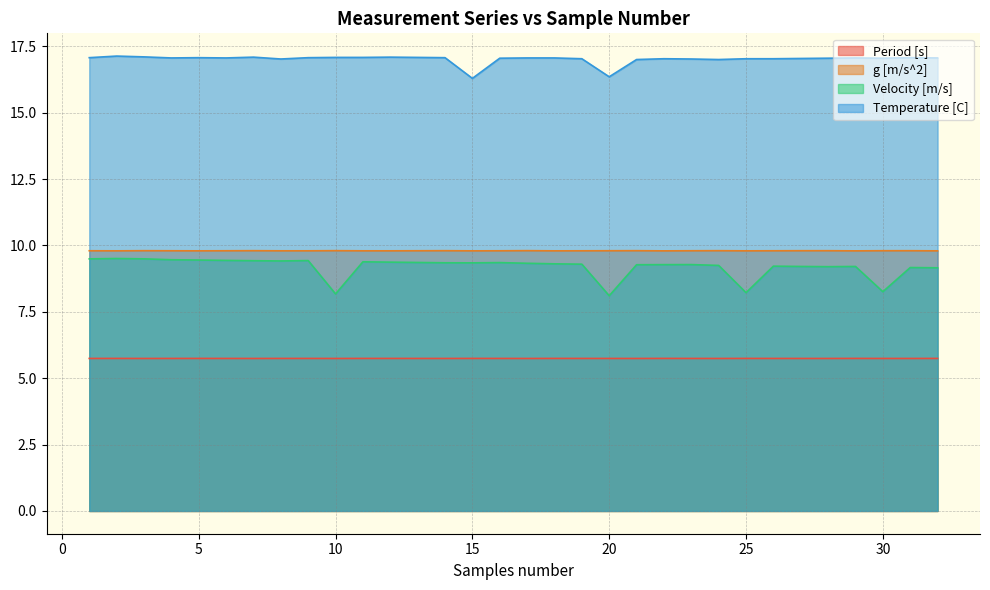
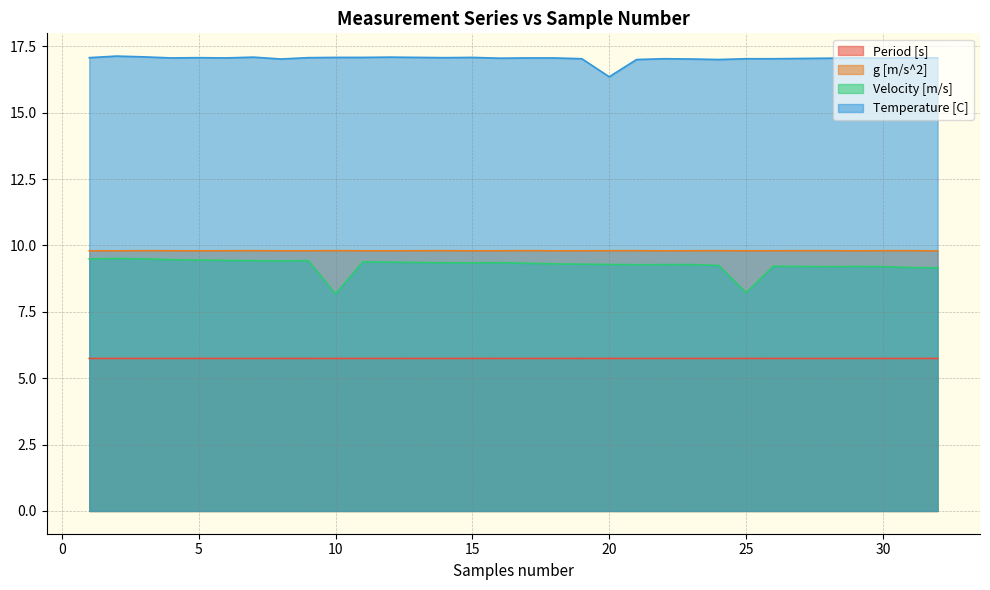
  {
    "Velocity [m/s]": {
      "5": 9.5,
      "10": 8.2,
      "15": 9.3,
-     "20": 8.1,
+     "20": 9.3,
      "25": 8.2,
-     "30": 8.3
+     "30": 9.2
    },
    "Temperature [C]": {
      "5": 17.1,
      "10": 17.1,
-     "15": 16.3,
+     "15": 17.1,
      "20": 16.4,
      "25": 17.0
    }
  }
